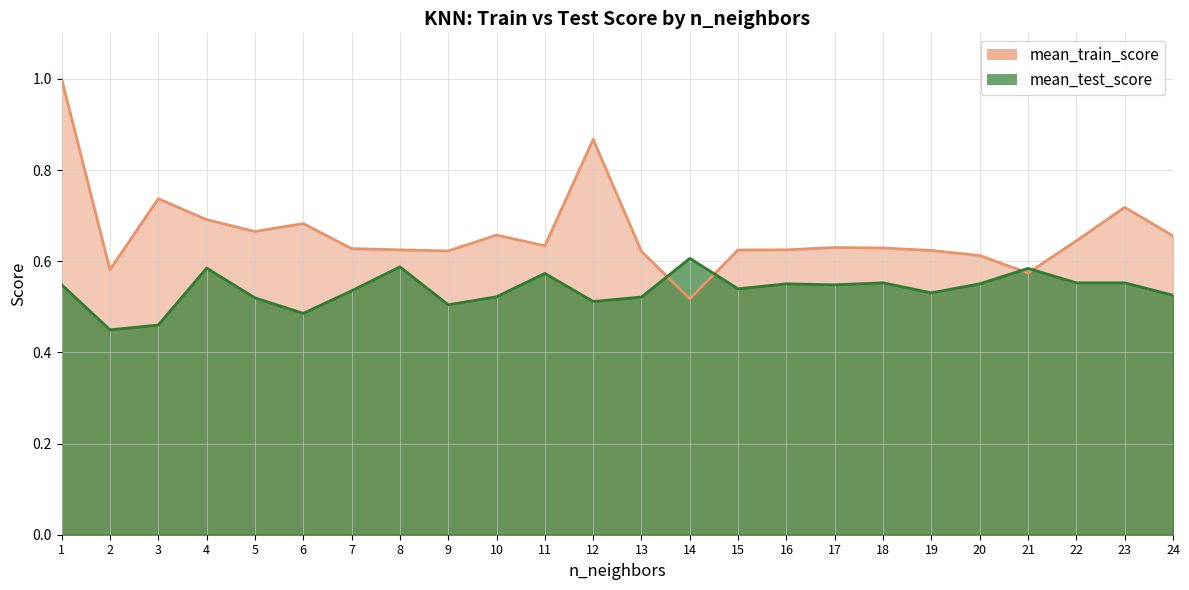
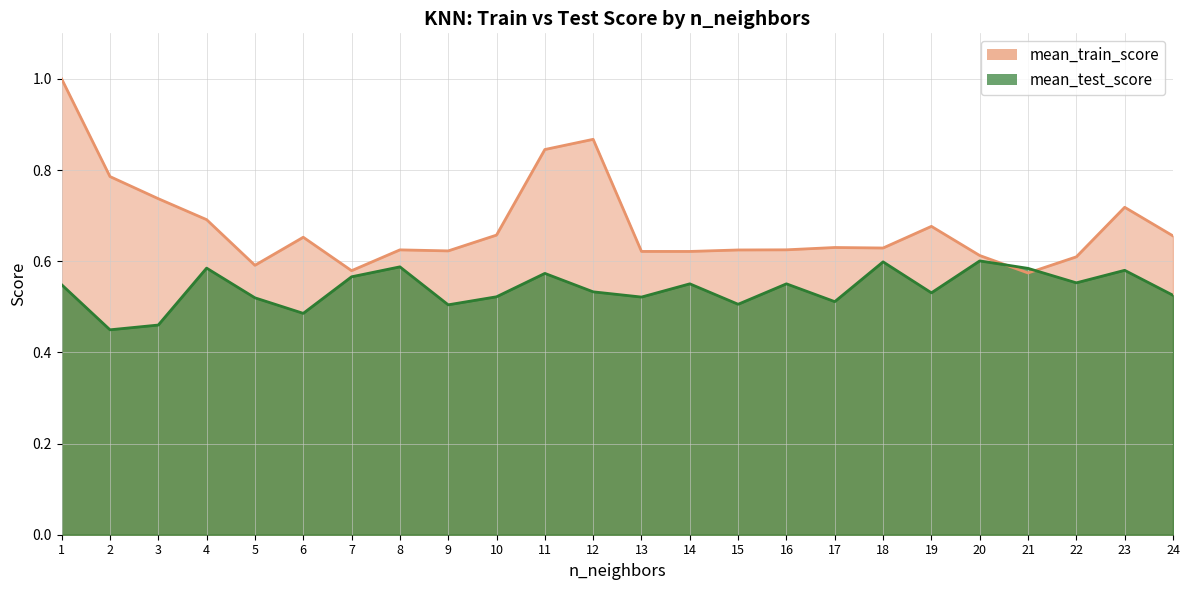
  {
    "mean_train_score": {
      "1": 1.00,
-     "2": 0.58,
+     "2": 0.79,
      "3": 0.74,
      "4": 0.69,
-     "5": 0.67,
-     "6": 0.68,
-     "7": 0.63,
+     "5": 0.59,
+     "6": 0.65,
+     "7": 0.58,
      "8": 0.62,
      "9": 0.62,
      "10": 0.66,
-     "11": 0.63,
+     "11": 0.85,
      "12": 0.87,
      "13": 0.62,
-     "14": 0.52,
+     "14": 0.62,
      "15": 0.62,
      "16": 0.63,
      "17": 0.63,
      "18": 0.63,
-     "19": 0.62,
+     "19": 0.68,
      "20": 0.61,
      "21": 0.57,
-     "22": 0.64,
+     "22": 0.61,
      "23": 0.72,
      "24": 0.66
    },
    "mean_test_score": {
      "1": 0.55,
      "2": 0.45,
      "3": 0.46,
      "4": 0.58,
      "5": 0.52,
      "6": 0.49,
-     "7": 0.54,
+     "7": 0.57,
      "8": 0.59,
      "9": 0.50,
      "10": 0.52,
      "11": 0.57,
-     "12": 0.51,
+     "12": 0.53,
      "13": 0.52,
-     "14": 0.61,
-     "15": 0.54,
+     "14": 0.55,
+     "15": 0.51,
      "16": 0.55,
-     "17": 0.55,
-     "18": 0.55,
+     "17": 0.51,
+     "18": 0.60,
      "19": 0.53,
-     "20": 0.55,
+     "20": 0.60,
      "21": 0.58,
      "22": 0.55,
-     "23": 0.55,
+     "23": 0.58,
      "24": 0.53
    }
  }
